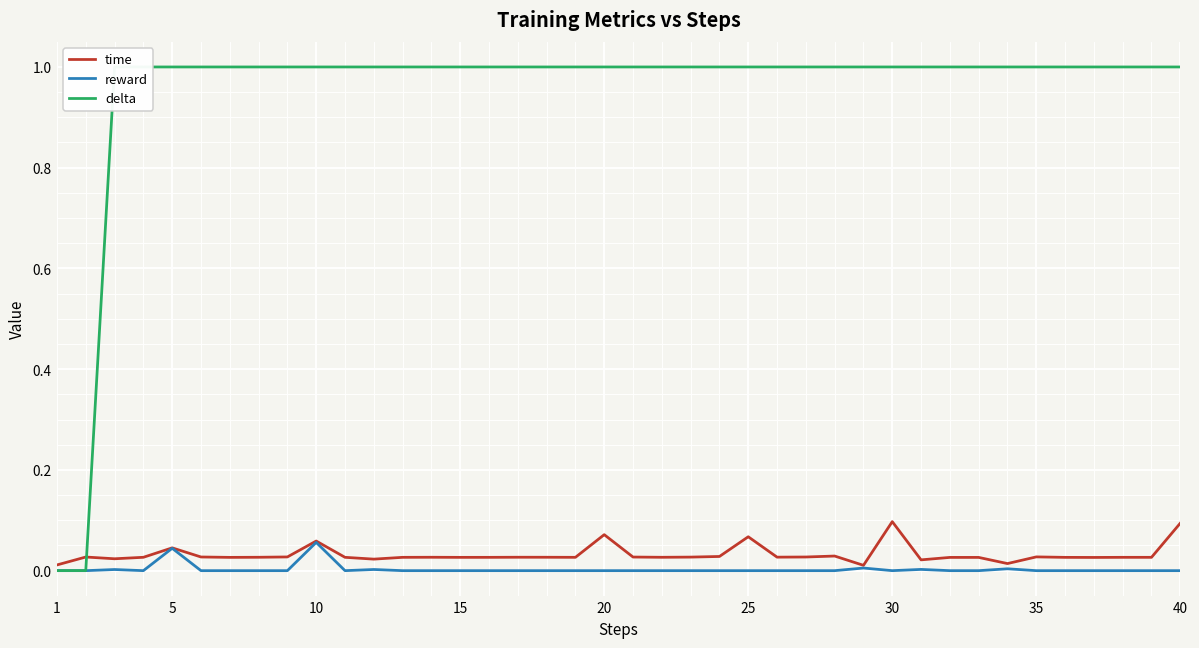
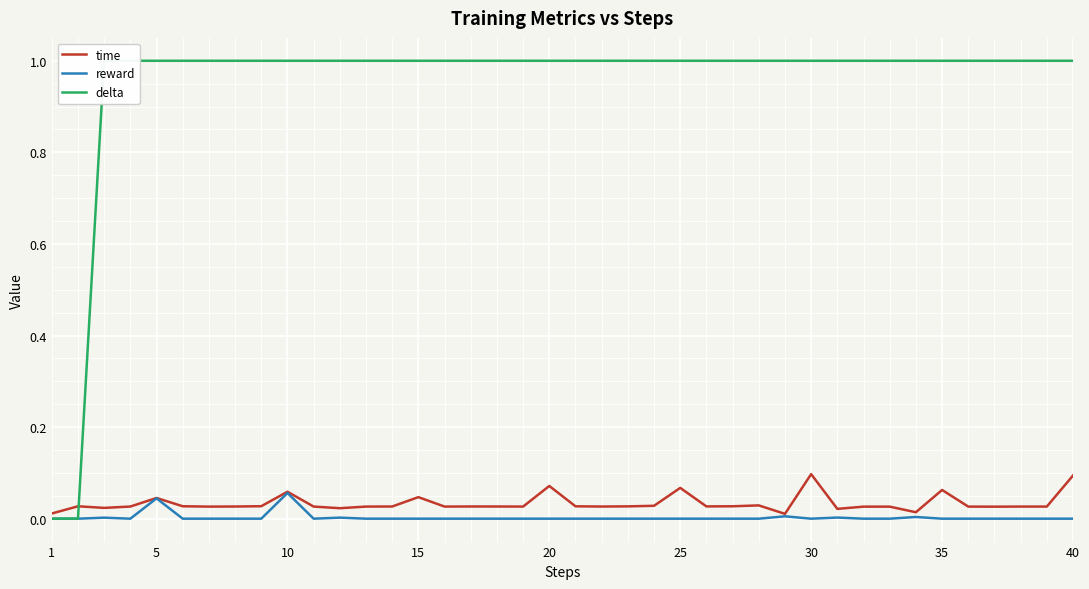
  {
    "time": {
      "1": 0.01,
-     "15": 0.03,
+     "15": 0.05,
      "20": 0.07,
      "25": 0.07,
      "30": 0.10,
-     "35": 0.03,
+     "35": 0.06,
      "40": 0.09
    },
    "reward": {
      "15": 0.00,
      "20": 0.00,
      "25": 0.00,
      "30": 0.00,
      "35": 0.00,
      "40": 0.00
    },
    "delta": {
      "5": 1.00,
      "10": 1.00,
      "15": 1.00,
      "20": 1.00,
      "25": 1.00,
      "30": 1.00,
      "35": 1.00,
      "40": 1.00
    }
  }
